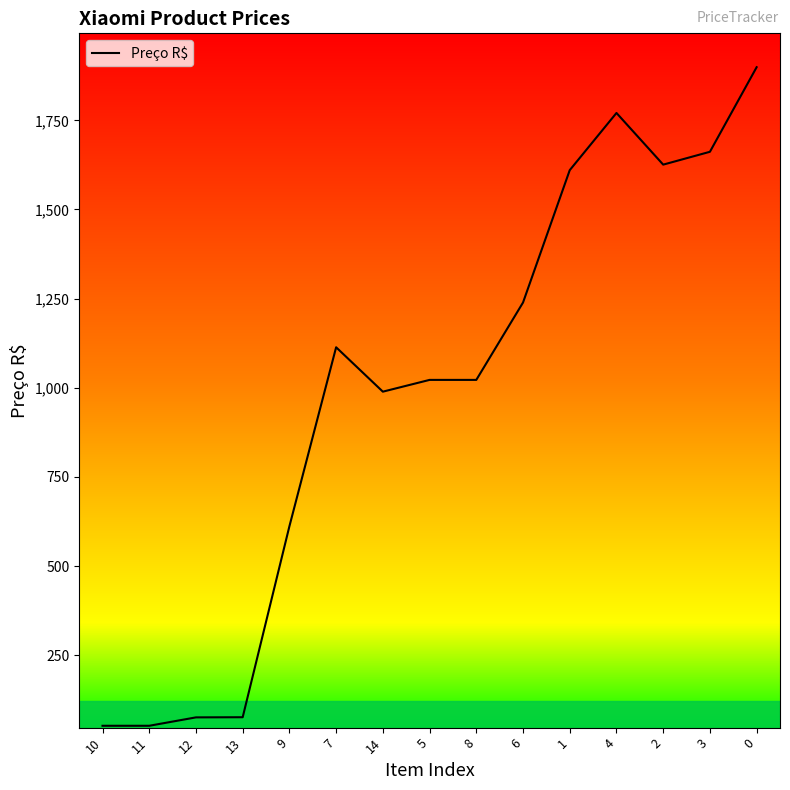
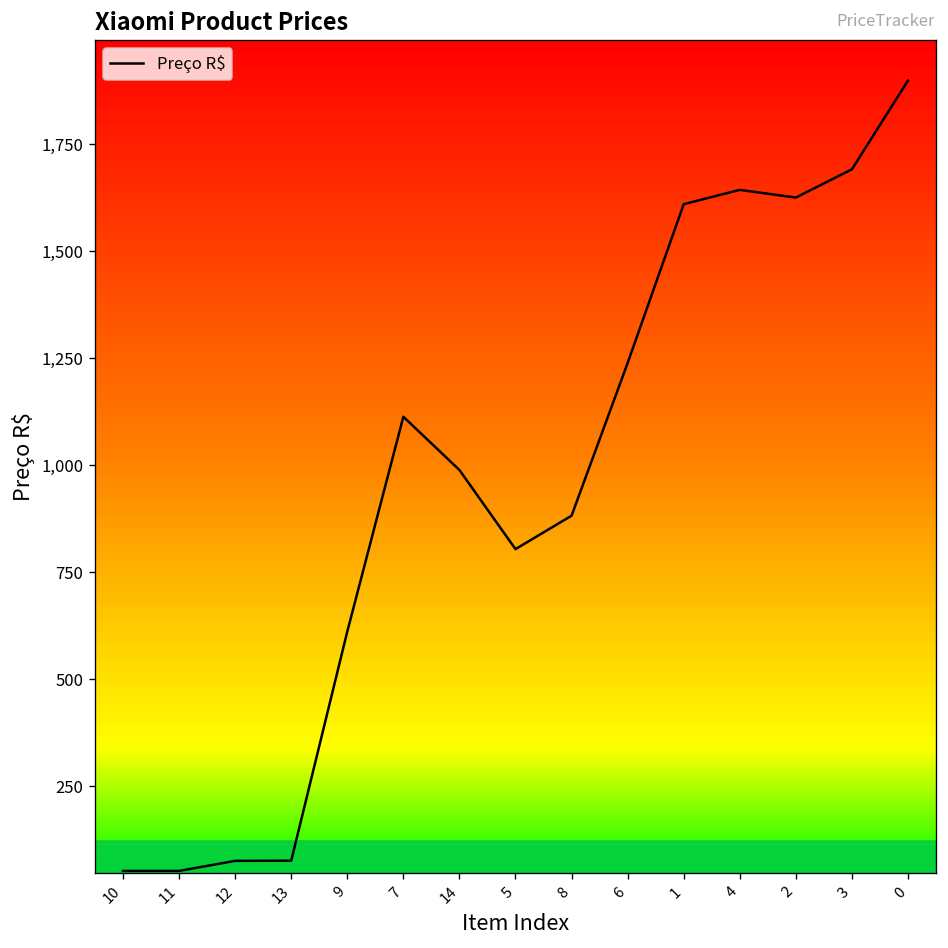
  {
    "9": "610",
    "7": "1,110",
    "14": "990",
-   "5": "1,020",
-   "8": "1,020",
+   "5": "800",
+   "8": "880",
    "6": "1,240",
    "1": "1,610",
-   "4": "1,770",
+   "4": "1,640",
    "2": "1,630",
-   "3": "1,660",
+   "3": "1,690",
    "0": "1,900"
  }
